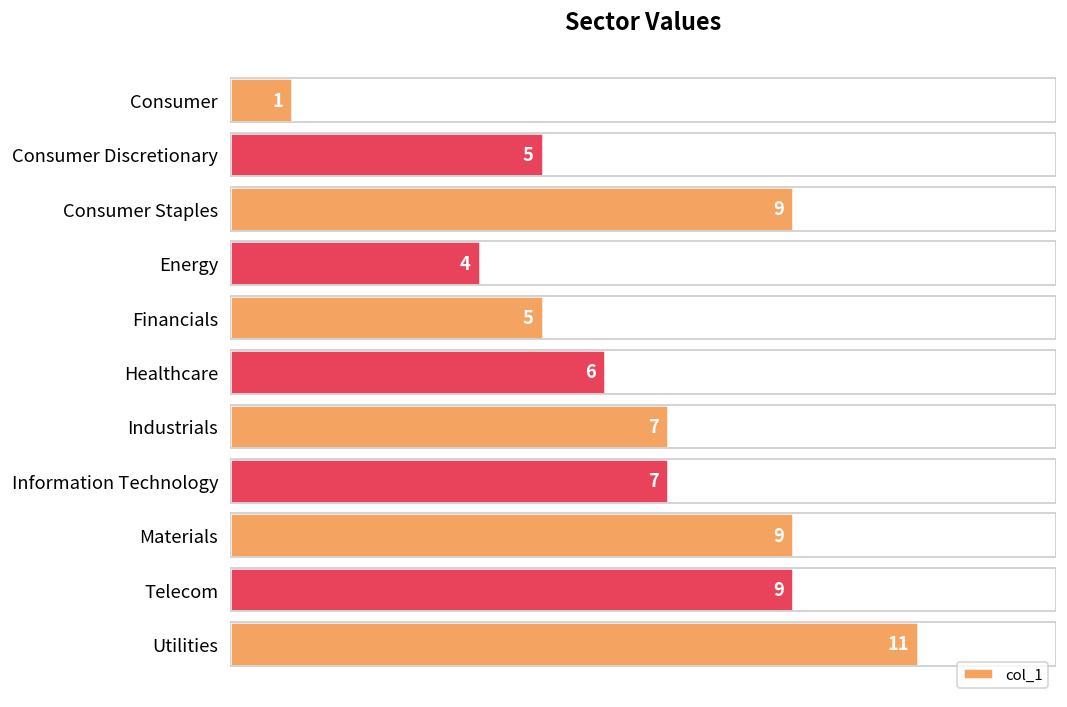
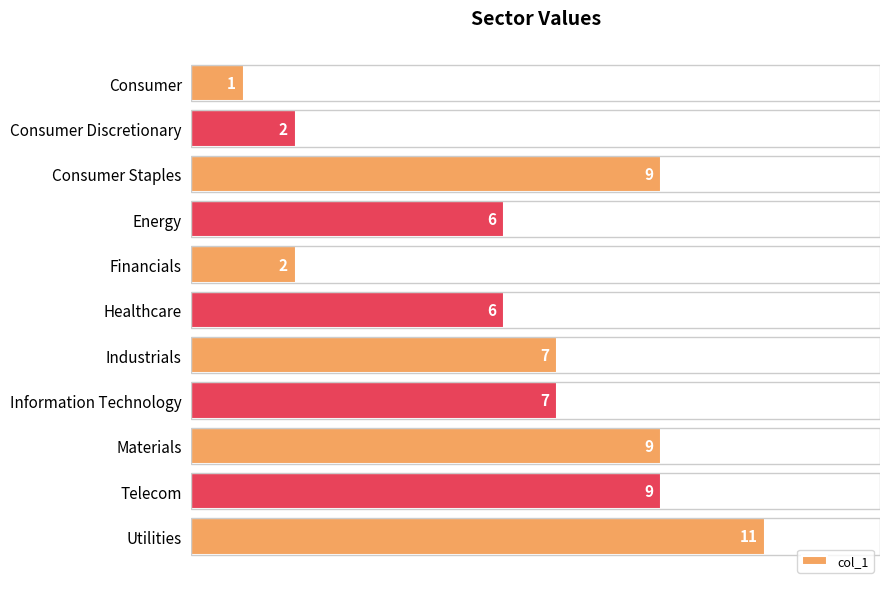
  {
    "Consumer": 1,
-   "Consumer Discretionary": 5,
+   "Consumer Discretionary": 2,
    "Consumer Staples": 9,
-   "Energy": 4,
-   "Financials": 5,
+   "Energy": 6,
+   "Financials": 2,
    "Healthcare": 6,
    "Industrials": 7,
    "Information Technology": 7,
    "Materials": 9,
    "Telecom": 9,
    "Utilities": 11
  }
